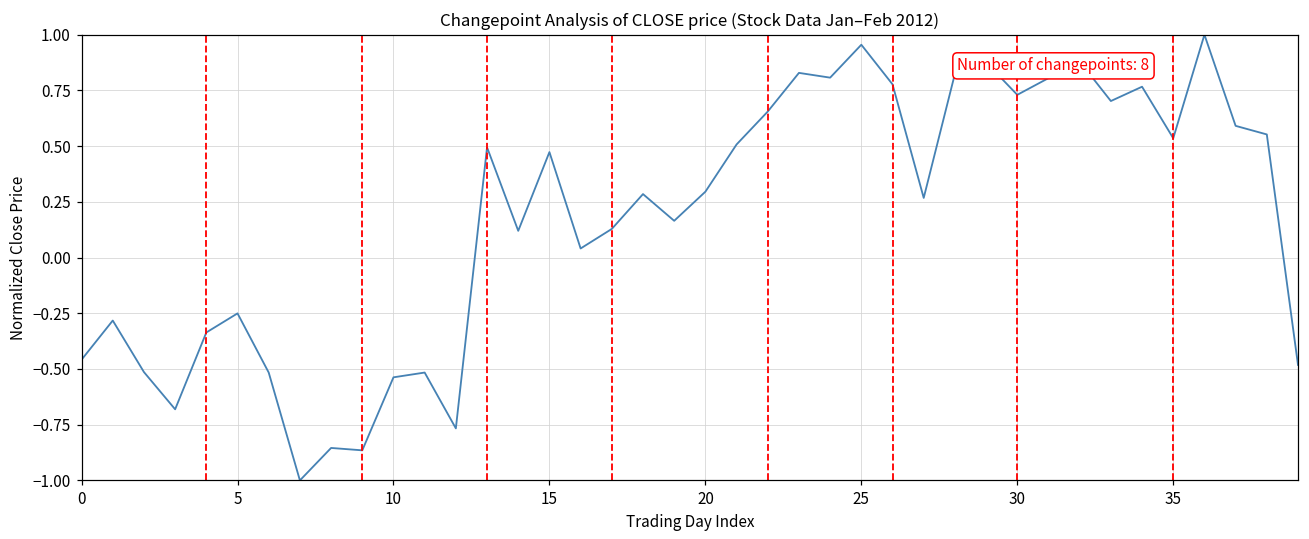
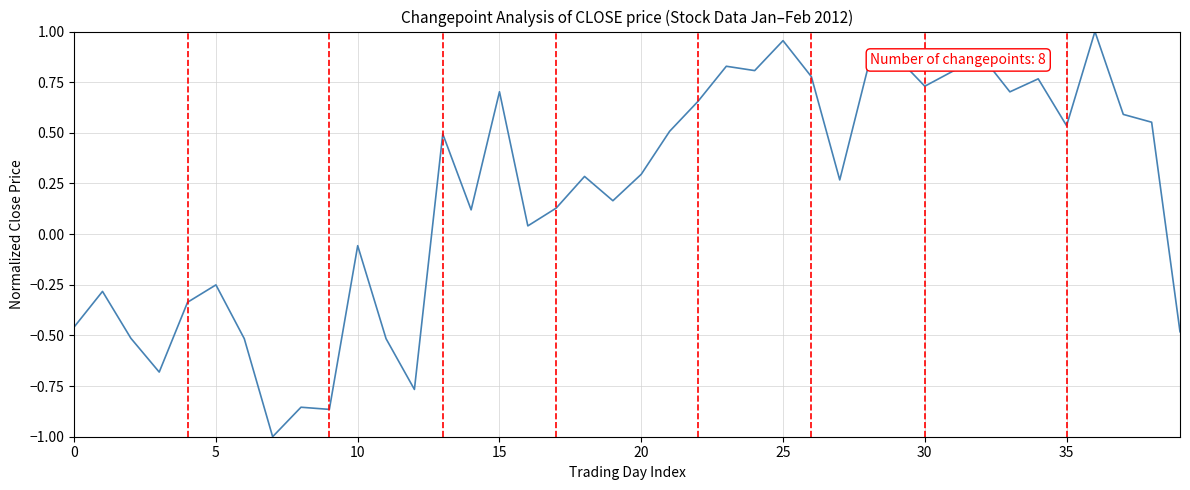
  {
    "0": -0.46,
    "5": -0.25,
-   "10": -0.54,
-   "15": 0.47,
+   "10": -0.06,
+   "15": 0.70,
    "20": 0.30,
    "25": 0.96,
    "30": 0.73,
    "35": 0.54
  }
